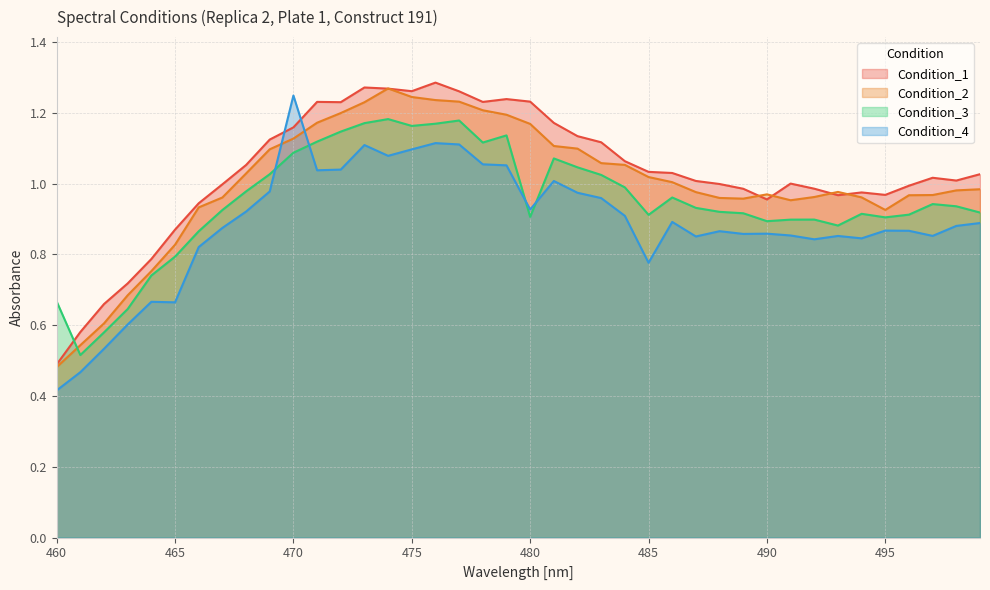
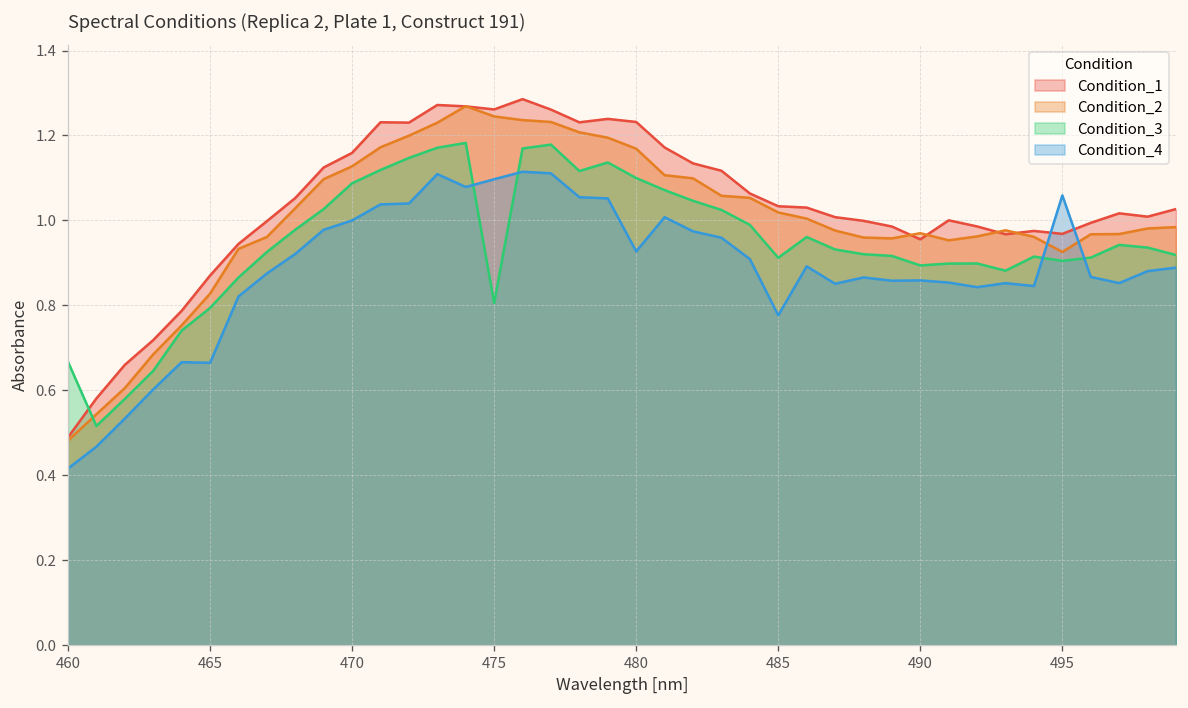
  {
    "Condition_3": {
      "460": 0.67,
      "465": 0.79,
      "470": 1.09,
-     "475": 1.16,
-     "480": 0.91,
+     "475": 0.81,
+     "480": 1.10,
      "485": 0.91,
      "490": 0.89,
      "495": 0.90
    },
    "Condition_4": {
      "460": 0.42,
      "465": 0.66,
-     "470": 1.25,
+     "470": 1.00,
      "475": 1.10,
      "480": 0.93,
      "485": 0.78,
      "490": 0.86,
-     "495": 0.87
+     "495": 1.06
    }
  }
